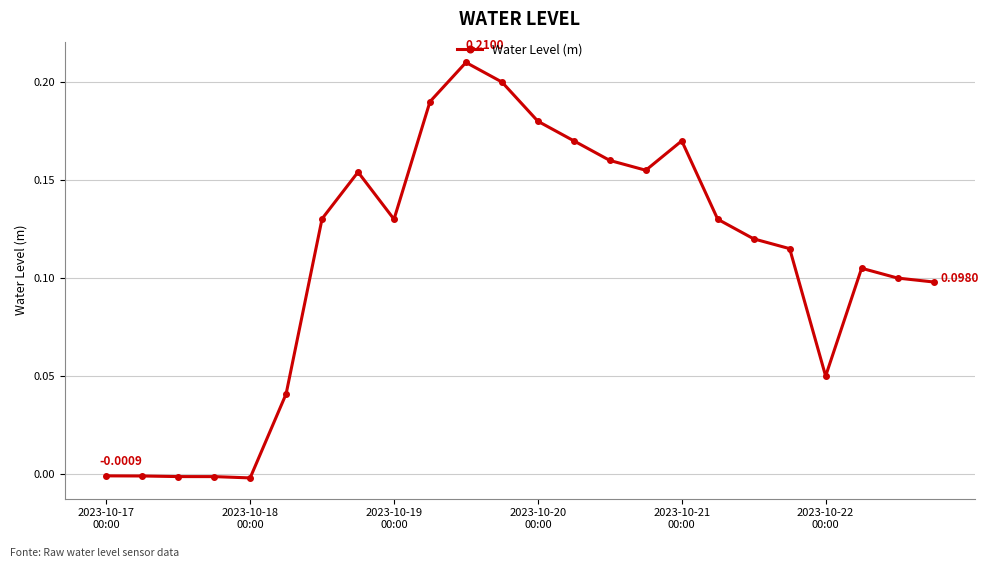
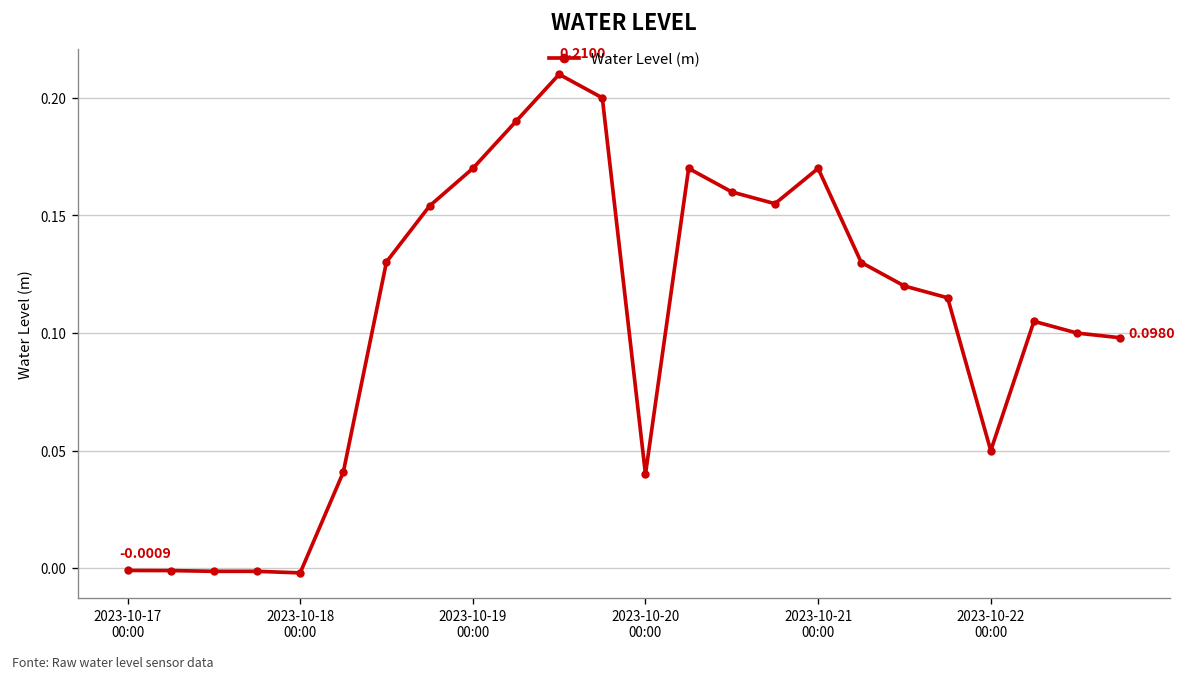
  {
    "2023-10-18 00:00": -0.002,
-   "2023-10-19 00:00": 0.13,
-   "2023-10-20 00:00": 0.18,
+   "2023-10-19 00:00": 0.17,
+   "2023-10-20 00:00": 0.04,
    "2023-10-21 00:00": 0.17,
    "2023-10-22 00:00": 0.05
  }
